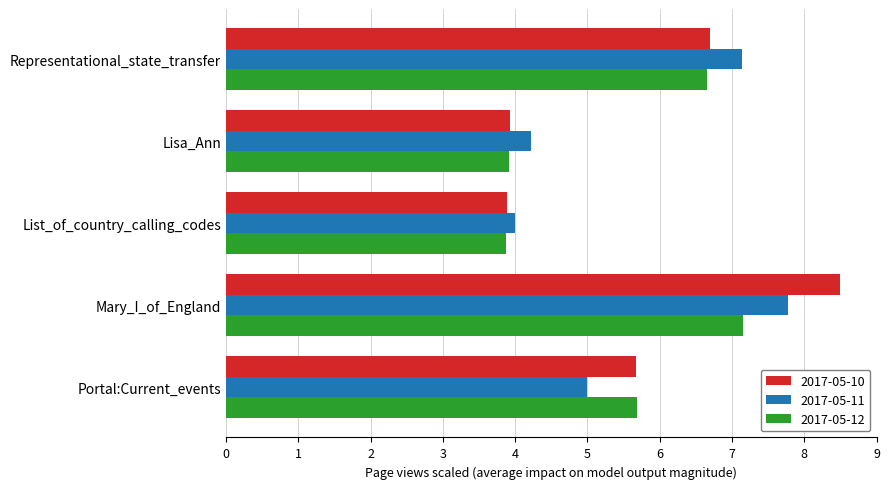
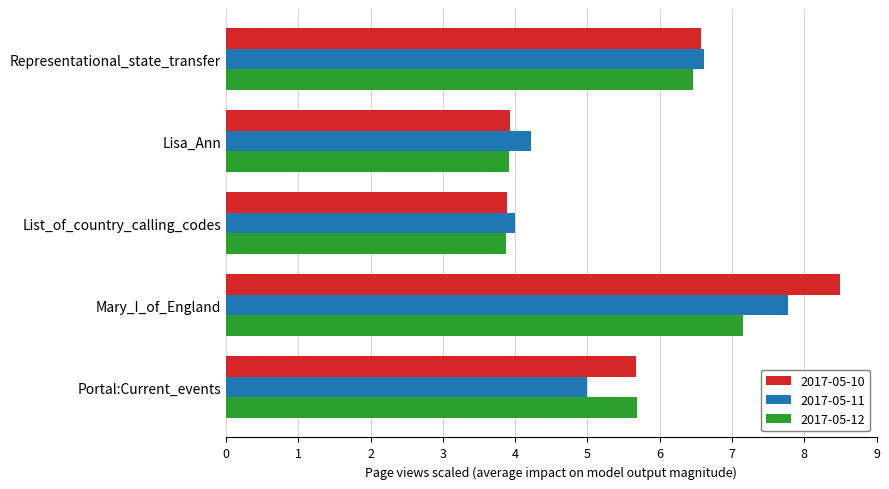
  {
    "2017-05-10": {
-     "Representational_state_transfer": 6.7,
+     "Representational_state_transfer": 6.6,
      "Lisa_Ann": 3.9,
      "List_of_country_calling_codes": 3.9,
      "Mary_I_of_England": 8.5,
      "Portal:Current_events": 5.7
    },
    "2017-05-11": {
-     "Representational_state_transfer": 7.1,
+     "Representational_state_transfer": 6.6,
      "Lisa_Ann": 4.2,
      "List_of_country_calling_codes": 4.0,
      "Mary_I_of_England": 7.8,
      "Portal:Current_events": 5.0
    },
    "2017-05-12": {
-     "Representational_state_transfer": 6.6,
+     "Representational_state_transfer": 6.5,
      "Lisa_Ann": 3.9,
      "List_of_country_calling_codes": 3.9,
      "Mary_I_of_England": 7.1,
      "Portal:Current_events": 5.7
    }
  }
